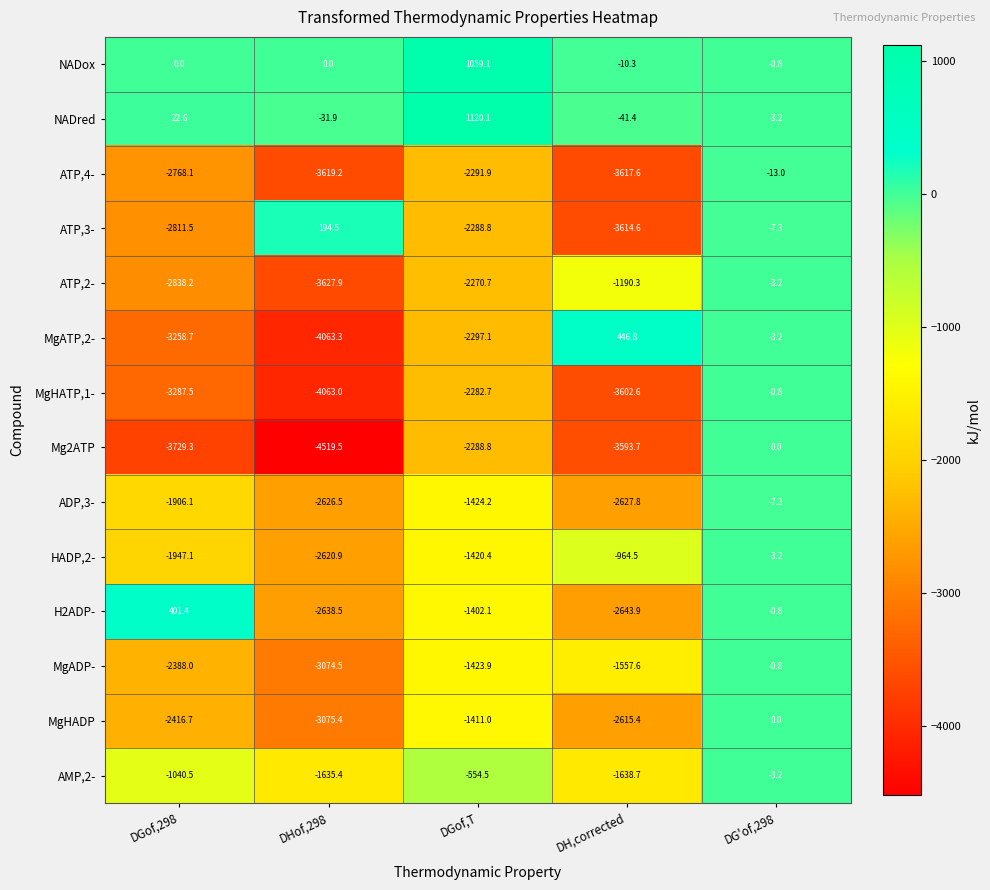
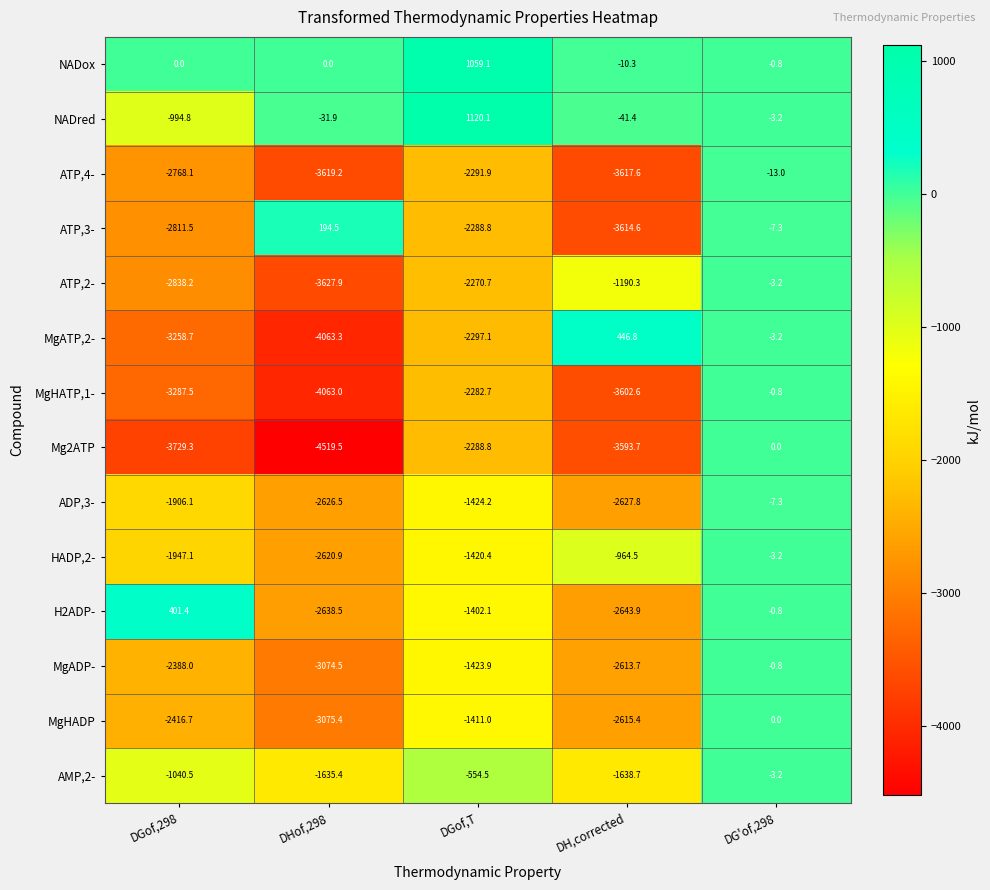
  {
    "NADox": {
      "DGof,298": 0.0,
      "DHof,298": 0.0,
      "DGof,T": 1059.1,
      "DH,corrected": -10.3,
      "DG'of,298": -0.8
    },
    "NADred": {
-     "DGof,298": 22.6,
+     "DGof,298": -994.8,
      "DHof,298": -31.9,
      "DGof,T": 1120.1,
      "DH,corrected": -41.4,
      "DG'of,298": -3.2
    },
    "ATP,4-": {
      "DGof,298": -2768.1,
      "DHof,298": -3619.2,
      "DGof,T": -2291.9,
      "DH,corrected": -3617.6,
      "DG'of,298": -13.0
    },
    "ATP,3-": {
      "DGof,298": -2811.5,
      "DHof,298": 194.5,
      "DGof,T": -2288.8,
      "DH,corrected": -3614.6,
      "DG'of,298": -7.3
    },
    "ATP,2-": {
      "DGof,298": -2838.2,
      "DHof,298": -3627.9,
      "DGof,T": -2270.7,
      "DH,corrected": -1190.3,
      "DG'of,298": -3.2
    },
    "MgATP,2-": {
      "DGof,298": -3258.7,
      "DHof,298": -4063.3,
      "DGof,T": -2297.1,
      "DH,corrected": 446.8,
      "DG'of,298": -3.2
    },
    "MgHATP,1-": {
      "DGof,298": -3287.5,
      "DHof,298": -4063.0,
      "DGof,T": -2282.7,
      "DH,corrected": -3602.6,
      "DG'of,298": -0.8
    },
    "Mg2ATP": {
      "DGof,298": -3729.3,
      "DHof,298": -4519.5,
      "DGof,T": -2288.8,
      "DH,corrected": -3593.7,
      "DG'of,298": 0.0
    },
    "ADP,3-": {
      "DGof,298": -1906.1,
      "DHof,298": -2626.5,
      "DGof,T": -1424.2,
      "DH,corrected": -2627.8,
      "DG'of,298": -7.3
    },
    "HADP,2-": {
      "DGof,298": -1947.1,
      "DHof,298": -2620.9,
      "DGof,T": -1420.4,
      "DH,corrected": -964.5,
      "DG'of,298": -3.2
    },
    "H2ADP-": {
      "DGof,298": 401.4,
      "DHof,298": -2638.5,
      "DGof,T": -1402.1,
      "DH,corrected": -2643.9,
      "DG'of,298": -0.8
    },
    "MgADP-": {
      "DGof,298": -2388.0,
      "DHof,298": -3074.5,
      "DGof,T": -1423.9,
-     "DH,corrected": -1557.6,
+     "DH,corrected": -2613.7,
      "DG'of,298": -0.8
    },
    "MgHADP": {
      "DGof,298": -2416.7,
      "DHof,298": -3075.4,
      "DGof,T": -1411.0,
      "DH,corrected": -2615.4,
      "DG'of,298": 0.0
    },
    "AMP,2-": {
      "DGof,298": -1040.5,
      "DHof,298": -1635.4,
      "DGof,T": -554.5,
      "DH,corrected": -1638.7,
      "DG'of,298": -3.2
    }
  }
